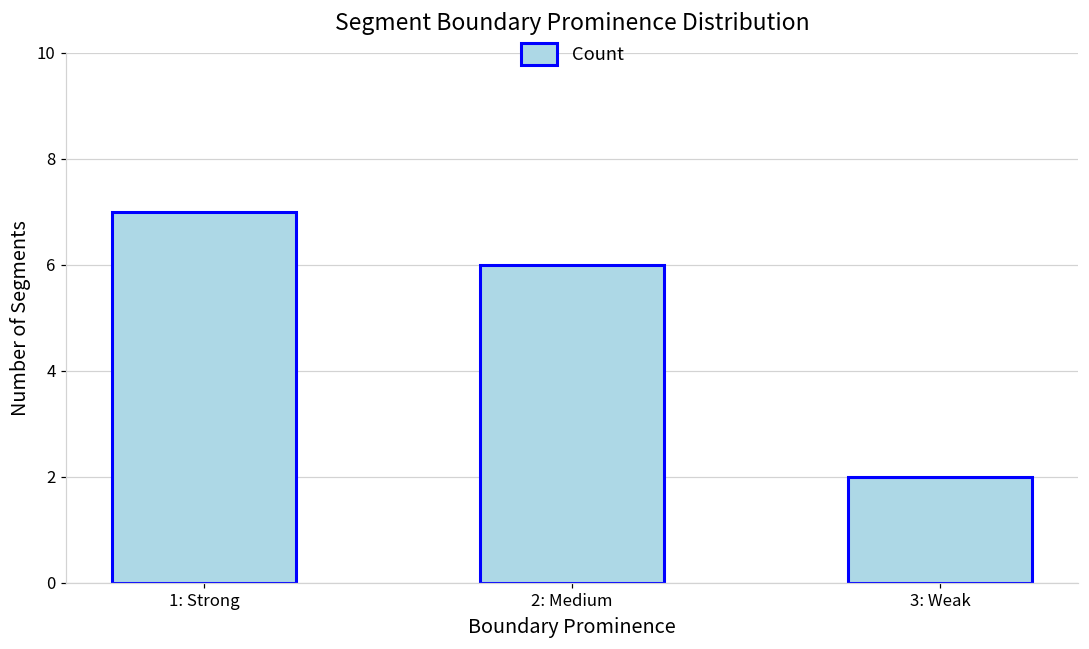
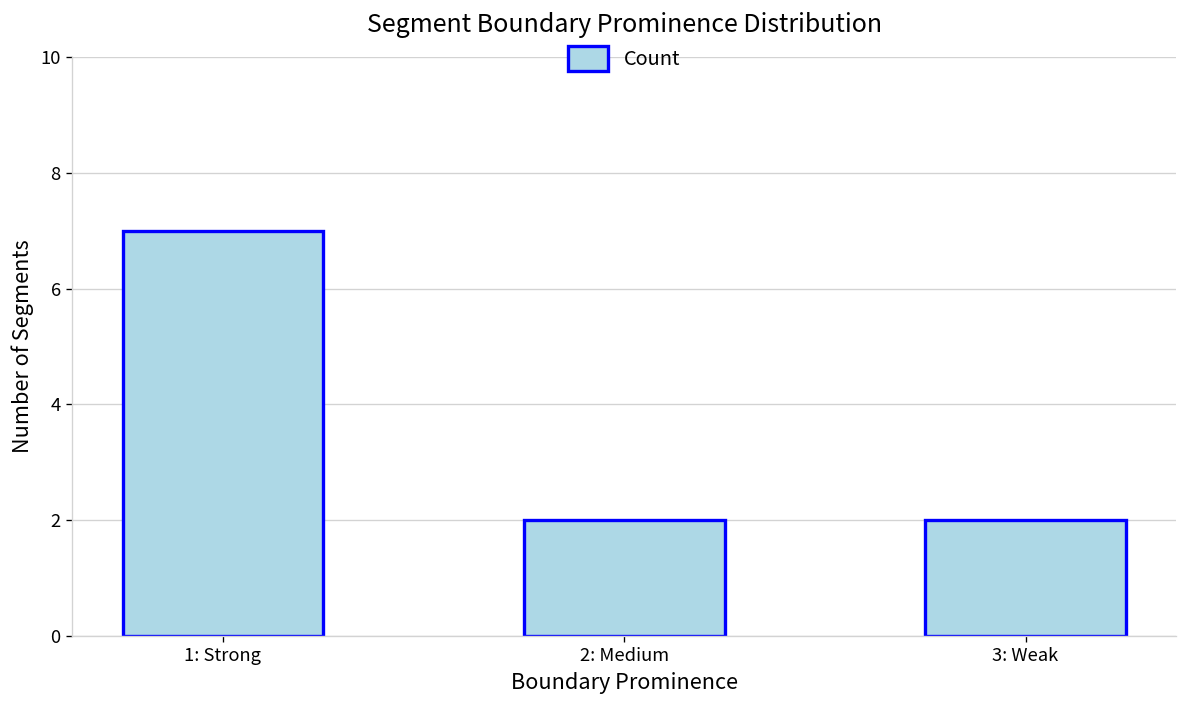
  {
    "1: Strong": 7,
-   "2: Medium": 6,
+   "2: Medium": 2,
    "3: Weak": 2
  }
